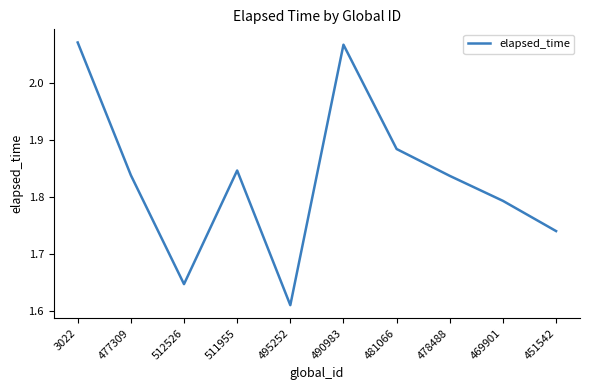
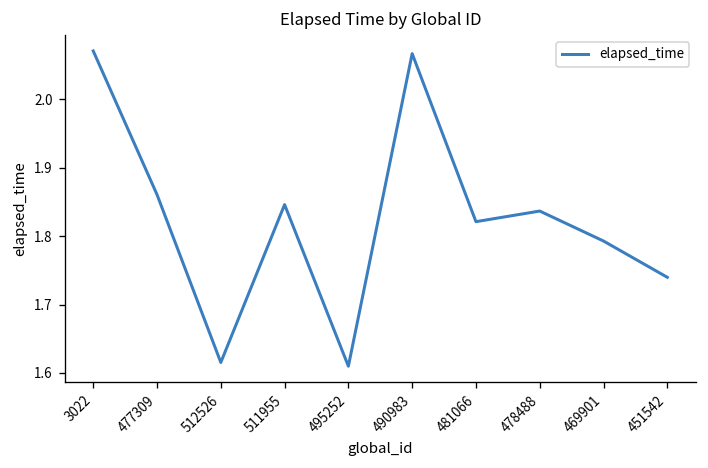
  {
    "3022": 2.07,
-   "477309": 1.84,
-   "512526": 1.65,
+   "477309": 1.86,
+   "512526": 1.62,
    "511955": 1.85,
    "495252": 1.61,
    "490983": 2.07,
-   "481066": 1.88,
+   "481066": 1.82,
    "478488": 1.84,
    "469901": 1.79,
    "451542": 1.74
  }
